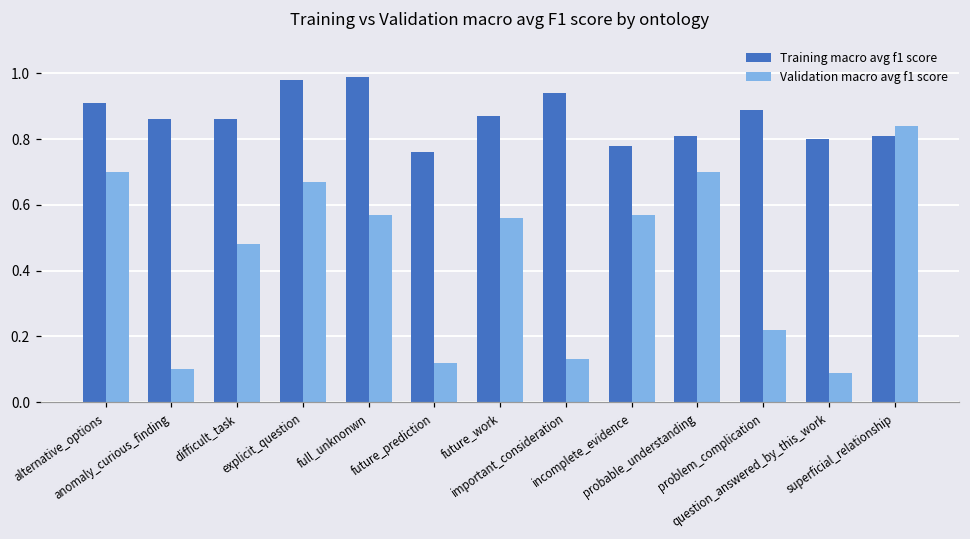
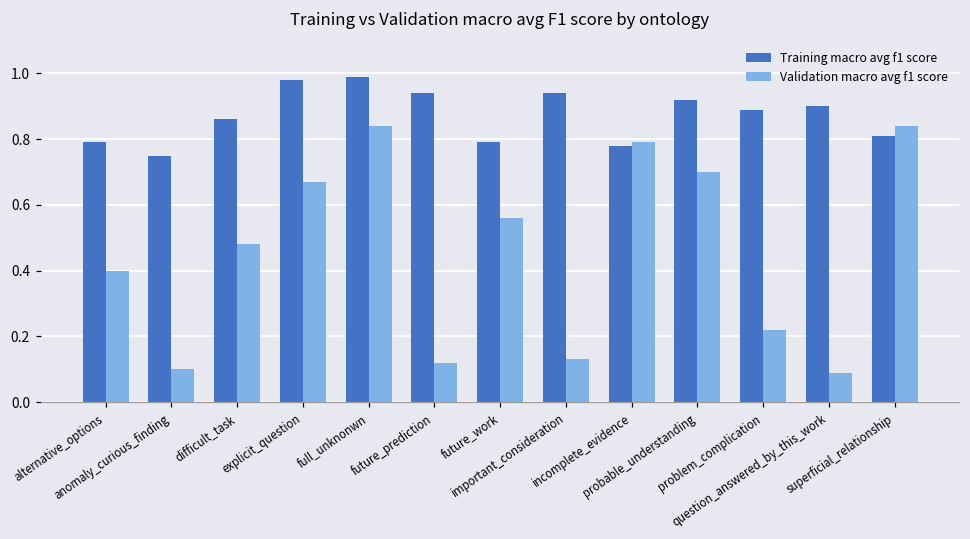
  {
    "Training macro avg f1 score": {
-     "alternative_options": 0.91,
-     "anomaly_curious_finding": 0.86,
+     "alternative_options": 0.79,
+     "anomaly_curious_finding": 0.75,
      "difficult_task": 0.86,
      "explicit_question": 0.98,
      "full_unknonwn": 0.99,
-     "future_prediction": 0.76,
-     "future_work": 0.87,
+     "future_prediction": 0.94,
+     "future_work": 0.79,
      "important_consideration": 0.94,
      "incomplete_evidence": 0.78,
-     "probable_understanding": 0.81,
+     "probable_understanding": 0.92,
      "problem_complication": 0.89,
-     "question_answered_by_this_work": 0.8,
+     "question_answered_by_this_work": 0.9,
      "superficial_relationship": 0.81
    },
    "Validation macro avg f1 score": {
-     "alternative_options": 0.7,
+     "alternative_options": 0.4,
      "anomaly_curious_finding": 0.10,
      "difficult_task": 0.48,
      "explicit_question": 0.67,
-     "full_unknonwn": 0.57,
+     "full_unknonwn": 0.84,
      "future_prediction": 0.12,
      "future_work": 0.56,
      "important_consideration": 0.13,
-     "incomplete_evidence": 0.57,
+     "incomplete_evidence": 0.79,
      "probable_understanding": 0.70,
      "problem_complication": 0.22,
      "question_answered_by_this_work": 0.09,
      "superficial_relationship": 0.84
    }
  }
